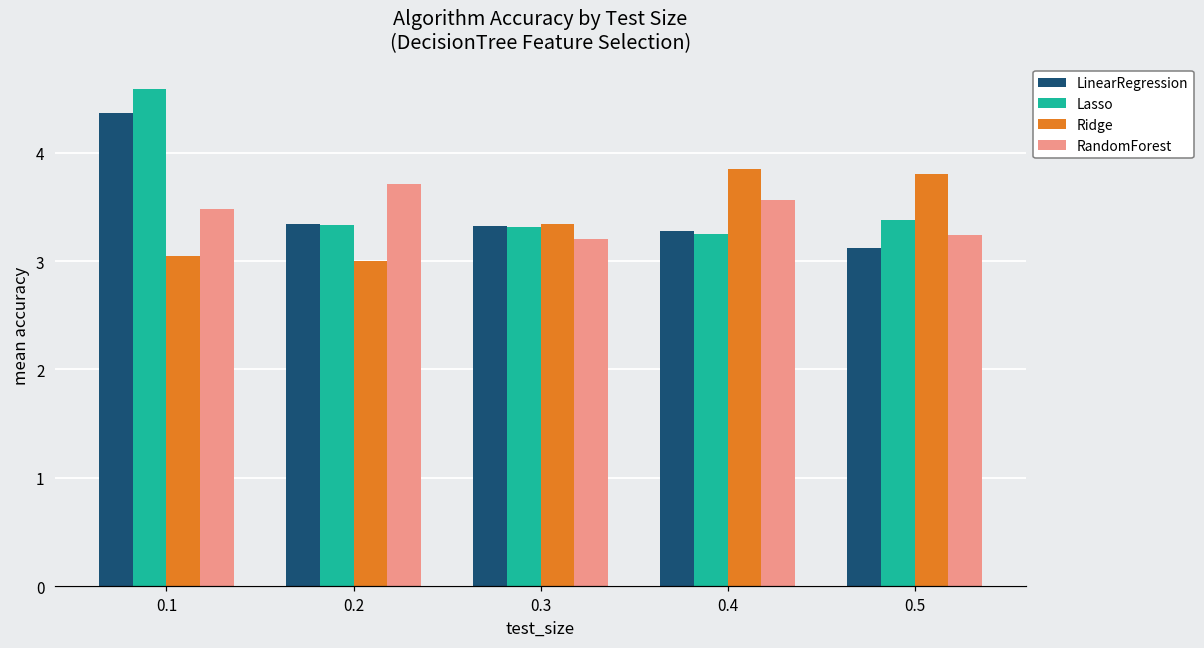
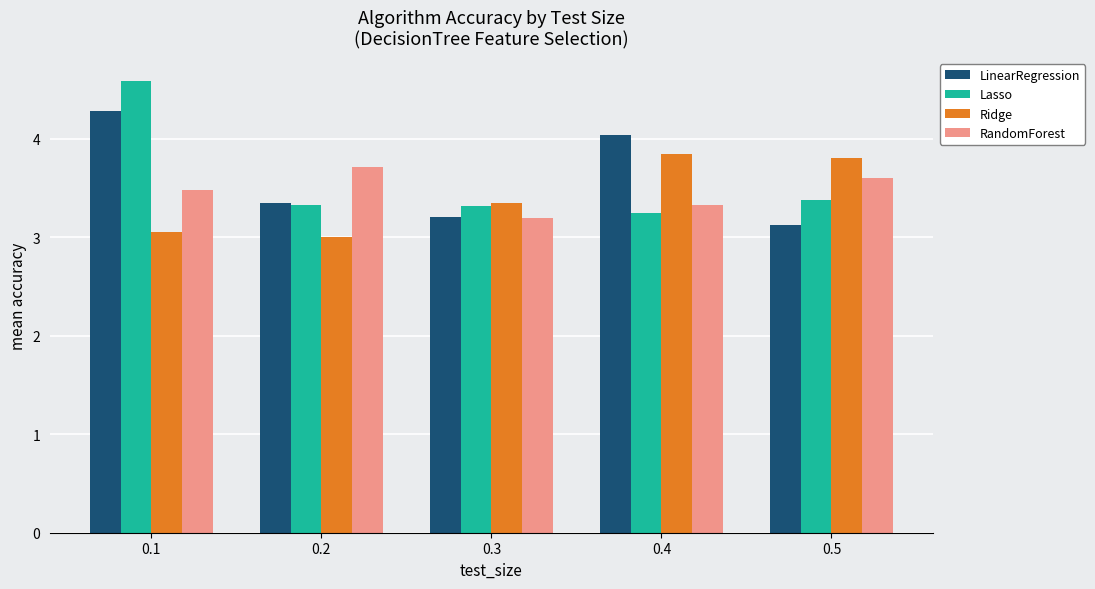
  {
    "LinearRegression": {
-     "0.1": 4.4,
+     "0.1": 4.3,
      "0.2": 3.3,
-     "0.3": 3.3,
-     "0.4": 3.3,
+     "0.3": 3.2,
+     "0.4": 4.0,
      "0.5": 3.1
    },
    "Lasso": {
      "0.1": 4.6,
      "0.2": 3.3,
      "0.3": 3.3,
      "0.4": 3.3,
      "0.5": 3.4
    },
    "Ridge": {
      "0.1": 3.0,
      "0.2": 3.0,
      "0.3": 3.3,
      "0.4": 3.8,
      "0.5": 3.8
    },
    "RandomForest": {
      "0.1": 3.5,
      "0.2": 3.7,
      "0.3": 3.2,
-     "0.4": 3.6,
-     "0.5": 3.2
+     "0.4": 3.3,
+     "0.5": 3.6
    }
  }
